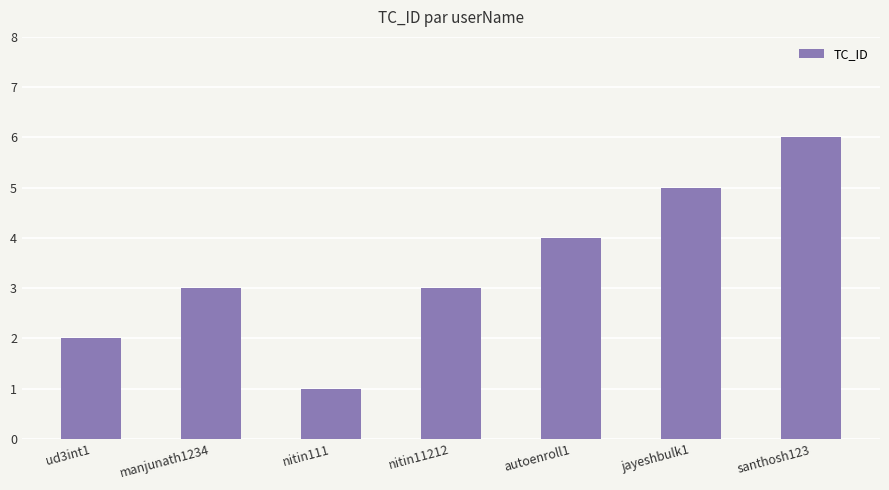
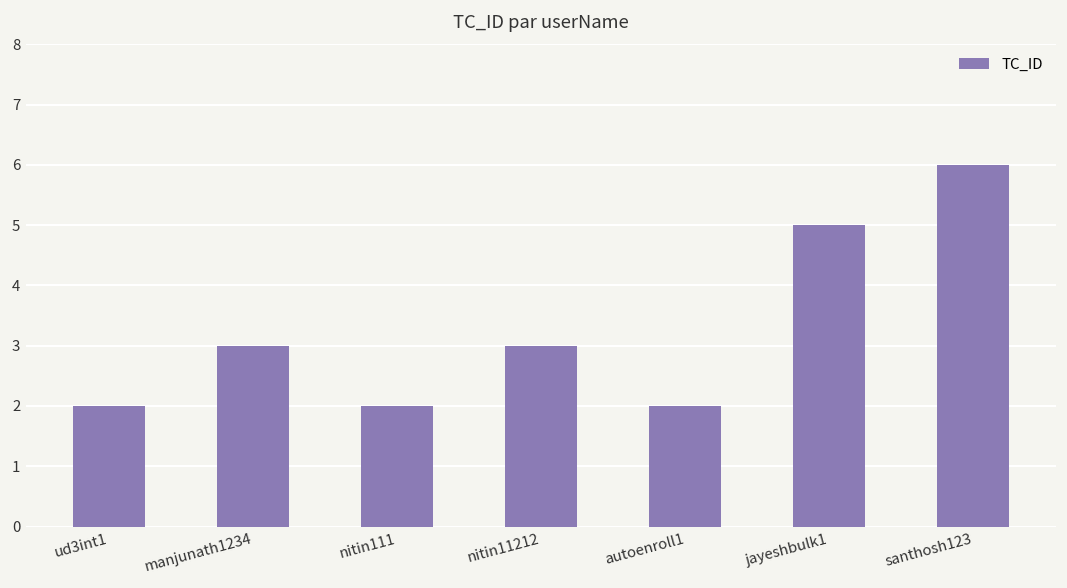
  {
    "ud3int1": 2,
    "manjunath1234": 3,
-   "nitin111": 1,
+   "nitin111": 2,
    "nitin11212": 3,
-   "autoenroll1": 4,
+   "autoenroll1": 2,
    "jayeshbulk1": 5,
    "santhosh123": 6
  }
